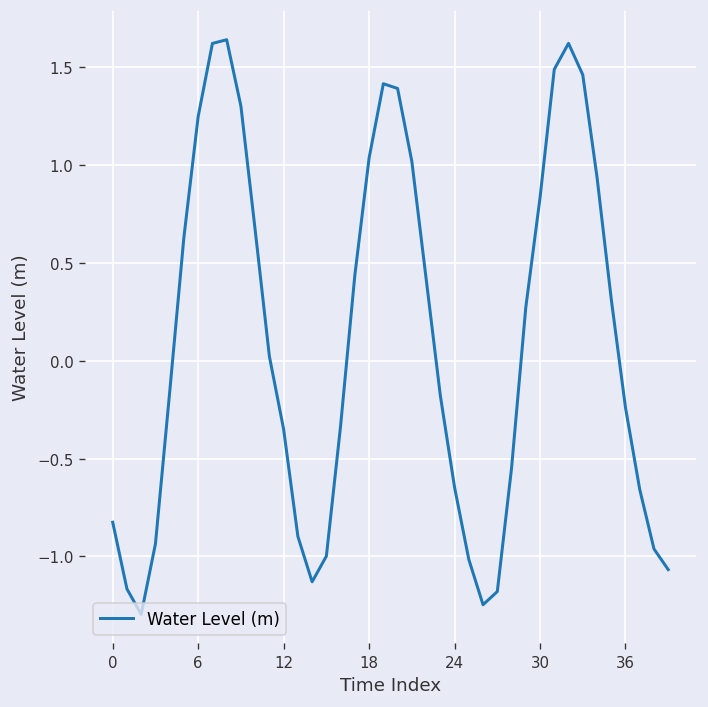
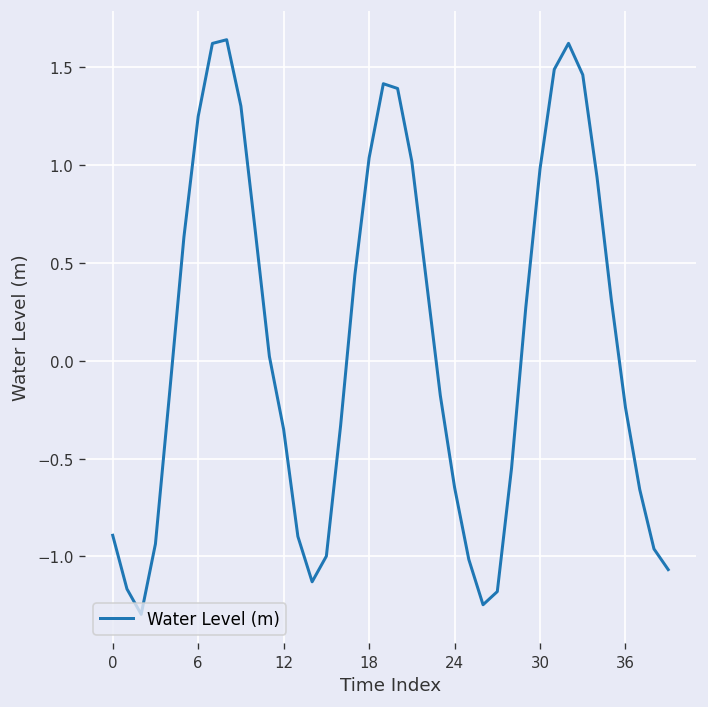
  {
-   "0": -0.83,
+   "0": -0.89,
    "6": 1.25,
    "12": -0.35,
    "18": 1.04,
    "24": -0.65,
-   "30": 0.83,
+   "30": 0.98,
    "36": -0.24
  }
